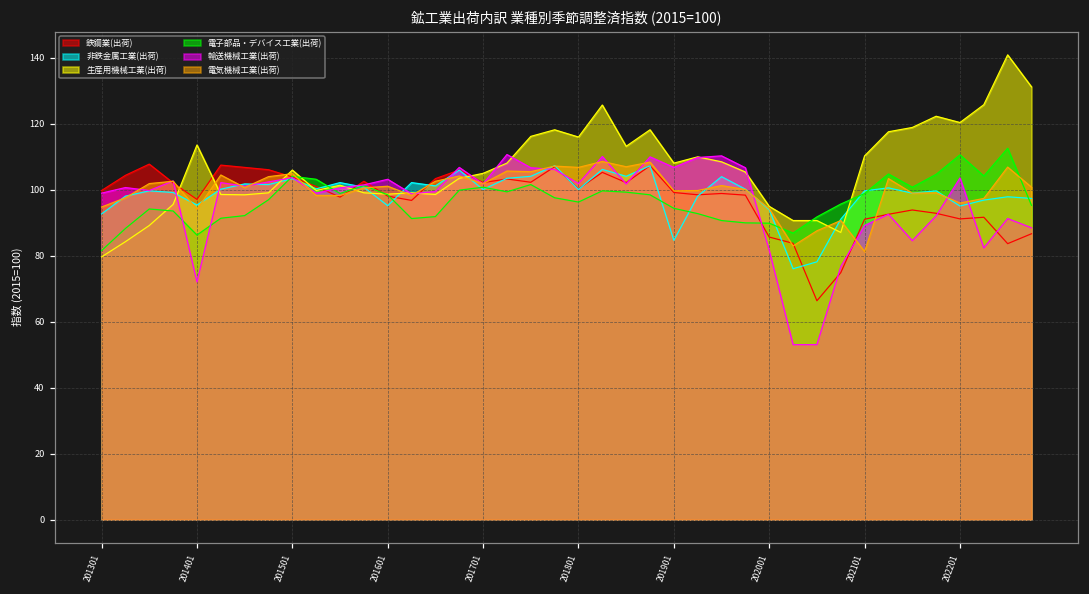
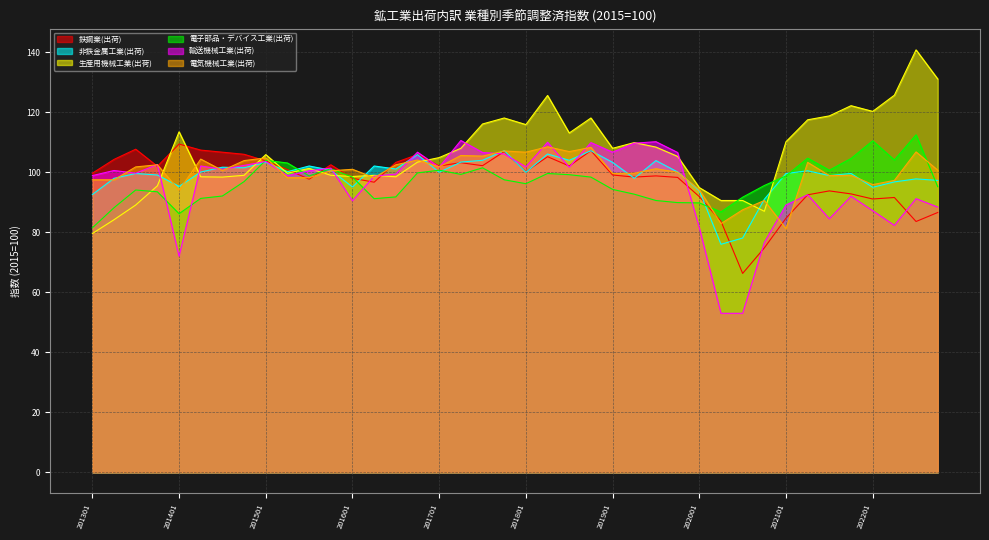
  {
    "鉄鋼業(出荷)": {
-     "201401": 97,
-     "202001": 86,
-     "202101": 91,
+     "201401": 109,
+     "202001": 92,
+     "202101": 85,
      "202201": 91
    },
    "非鉄金属工業(出荷)": {
      "201301": 93,
      "201401": 95,
      "201601": 95,
-     "201901": 85,
+     "201901": 103,
      "202201": 95
    },
    "生産用機械工業(出荷)": {
      "201301": 80,
      "201401": 114,
      "201501": 106,
      "201701": 105,
      "201801": 116,
      "201901": 108,
      "202101": 110,
      "202201": 120
    },
    "電子部品・デバイス工業(出荷)": {
      "201301": 82,
      "201401": 86,
      "201801": 96,
      "201901": 94,
      "202001": 90,
      "202201": 111
    },
    "輸送機械工業(出荷)": {
      "201401": 72,
-     "201601": 103,
+     "201601": 91,
      "201801": 102,
      "201901": 107,
      "202001": 82,
      "202101": 89,
-     "202201": 104
+     "202201": 87
    },
    "電気機械工業(出荷)": {
-     "201301": 95,
+     "201301": 98,
      "201401": 94,
      "201601": 101,
      "201801": 107,
      "202101": 81,
      "202201": 96
    }
  }
